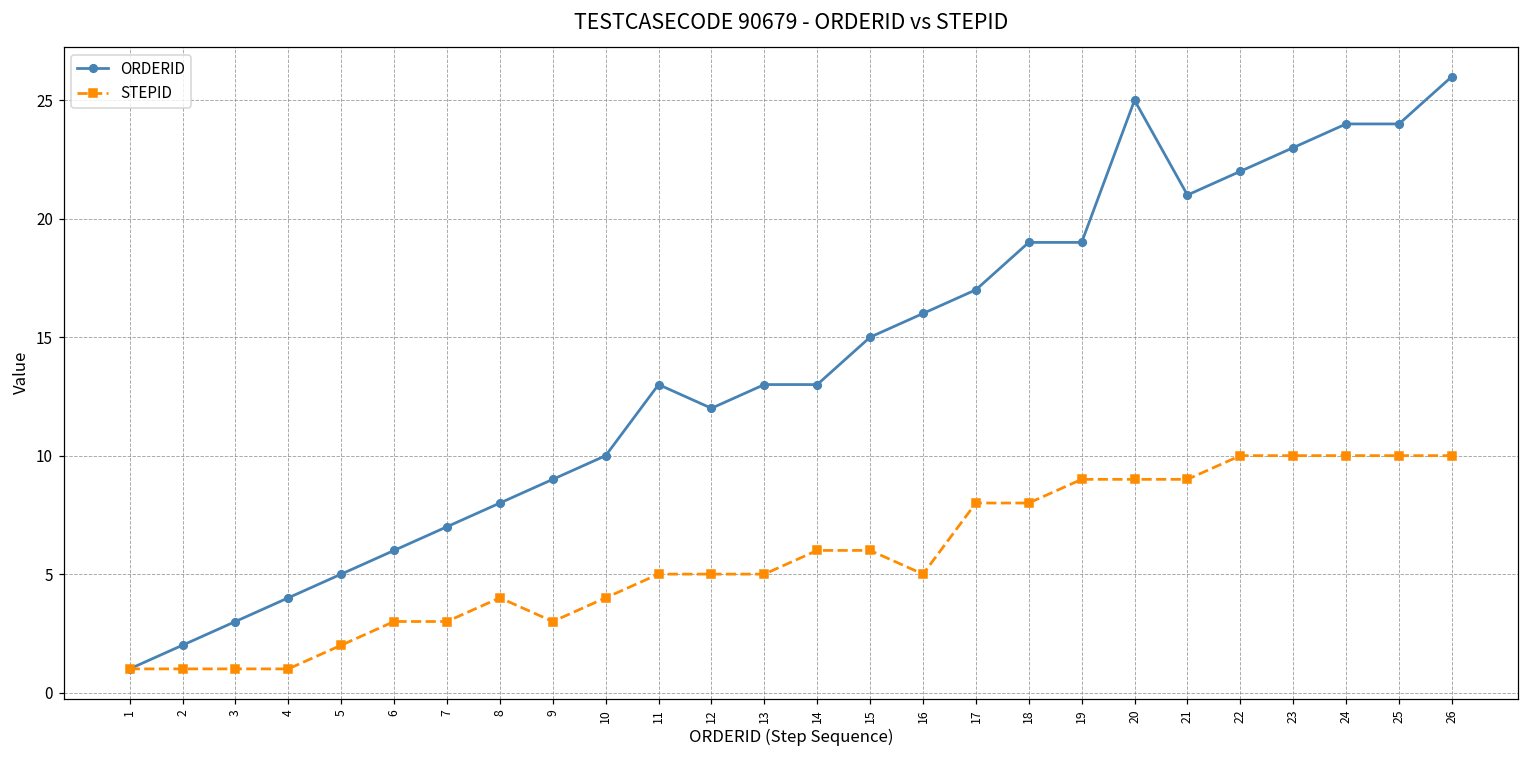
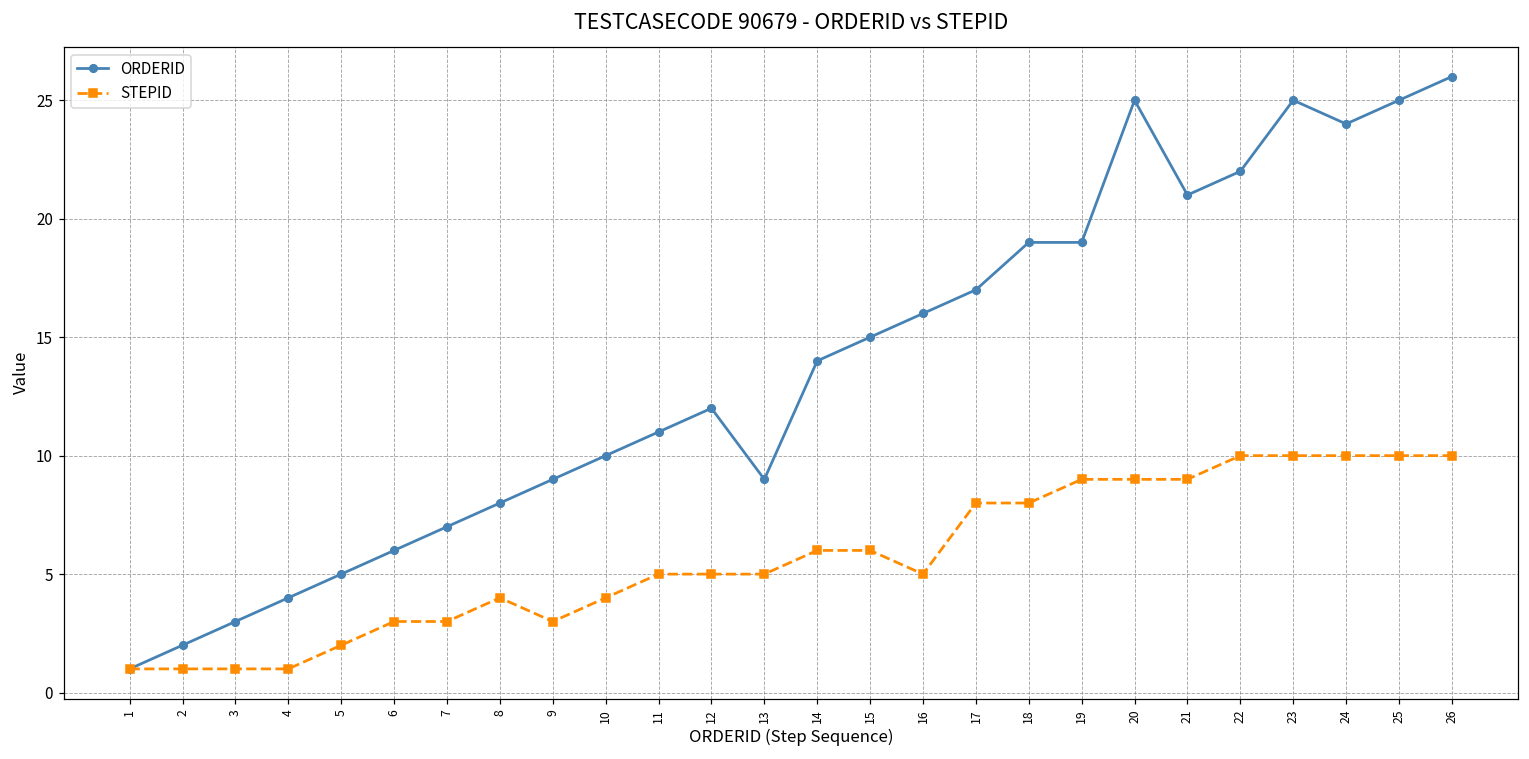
  {
    "ORDERID": {
      "2": 2,
      "3": 3,
      "4": 4,
      "5": 5,
      "6": 6,
      "7": 7,
      "8": 8,
      "9": 9,
      "10": 10,
-     "11": 13,
+     "11": 11,
      "12": 12,
-     "13": 13,
-     "14": 13,
+     "13": 9,
+     "14": 14,
      "15": 15,
      "16": 16,
      "17": 17,
      "18": 19,
      "19": 19,
      "20": 25,
      "21": 21,
      "22": 22,
-     "23": 23,
+     "23": 25,
      "24": 24,
-     "25": 24,
+     "25": 25,
      "26": 26
    },
    "STEPID": {
      "2": 1,
      "3": 1,
      "4": 1,
      "5": 2,
      "6": 3,
      "7": 3,
      "8": 4,
      "9": 3,
      "10": 4,
      "11": 5,
      "12": 5,
      "13": 5,
      "14": 6,
      "15": 6,
      "16": 5,
      "17": 8,
      "18": 8,
      "19": 9,
      "20": 9,
      "21": 9,
      "22": 10,
      "23": 10,
      "24": 10,
      "25": 10,
      "26": 10
    }
  }
